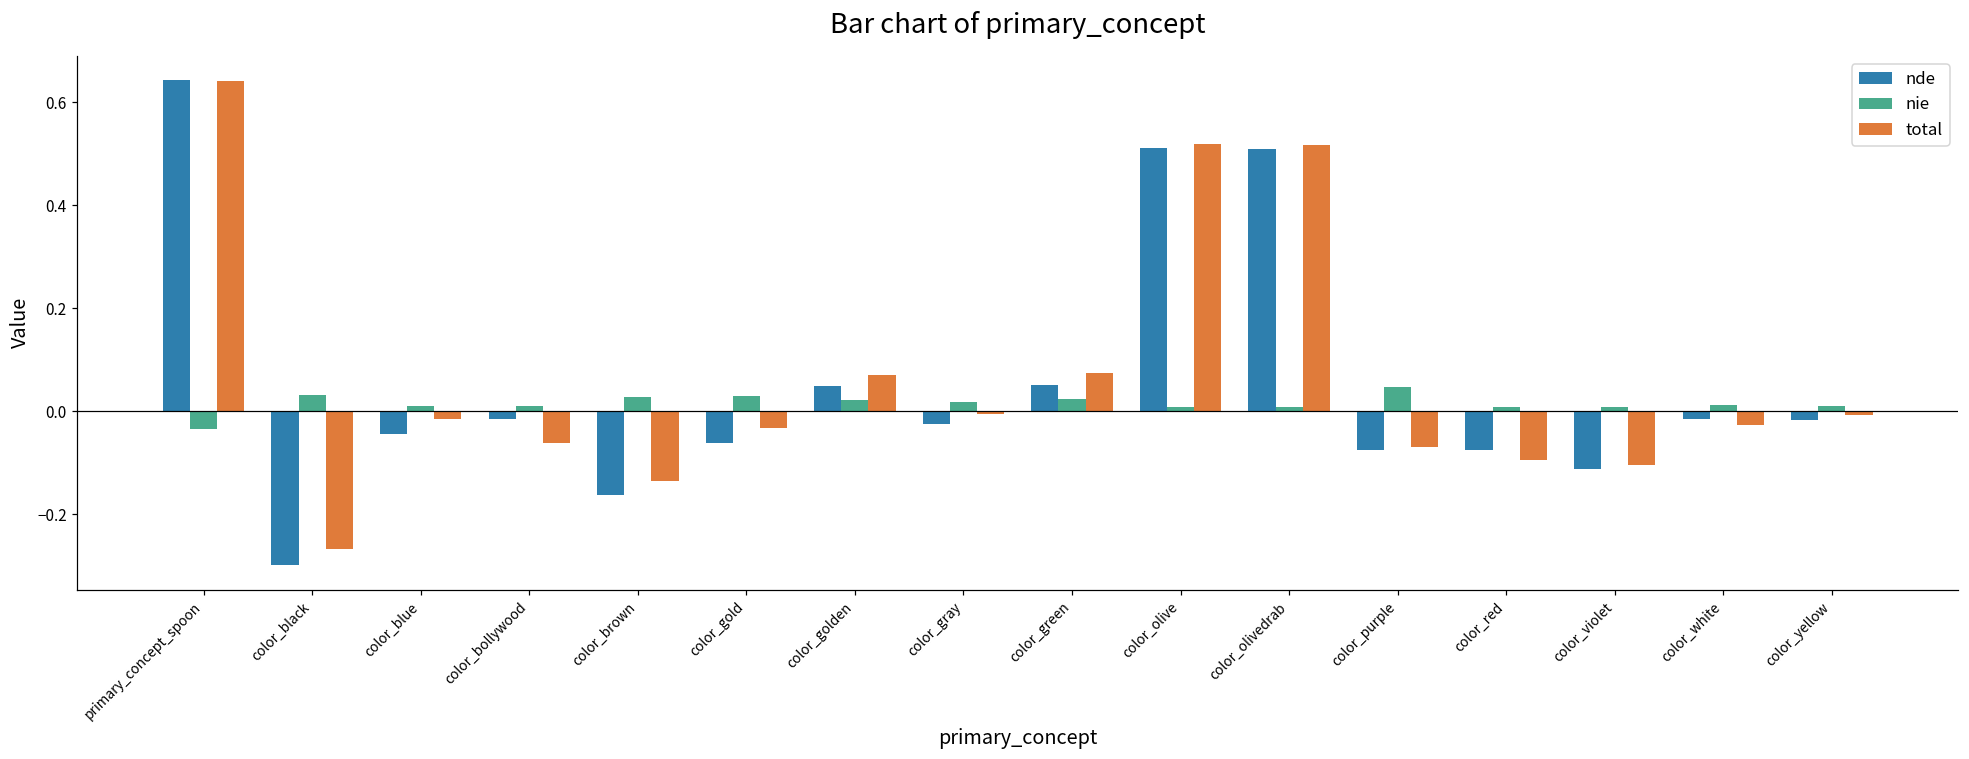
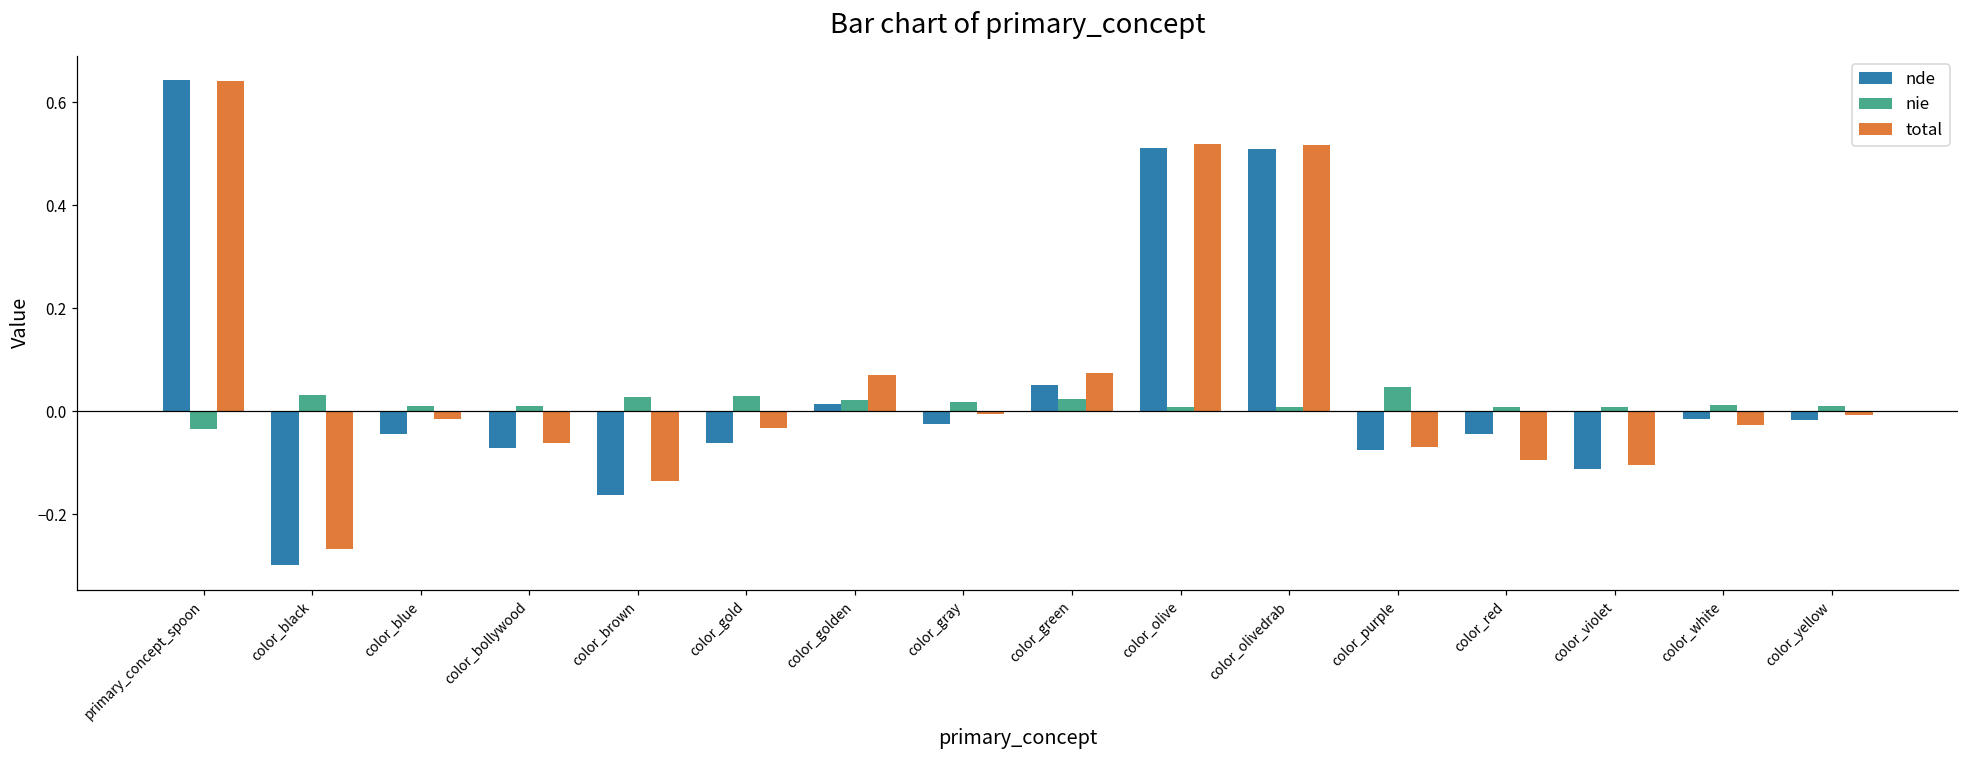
  {
    "nde": {
      "primary_concept_spoon": 0.64,
      "color_black": -0.30,
      "color_blue": -0.04,
-     "color_bollywood": -0.02,
+     "color_bollywood": -0.07,
      "color_brown": -0.16,
      "color_gold": -0.06,
-     "color_golden": 0.05,
+     "color_golden": 0.01,
      "color_gray": -0.02,
      "color_green": 0.05,
      "color_olive": 0.51,
      "color_olivedrab": 0.51,
      "color_purple": -0.08,
-     "color_red": -0.08,
+     "color_red": -0.04,
      "color_violet": -0.11,
      "color_white": -0.01,
      "color_yellow": -0.02
    },
    "nie": {
      "primary_concept_spoon": -0.04,
      "color_black": 0.03,
      "color_blue": 0.01,
      "color_bollywood": 0.01,
      "color_brown": 0.03,
      "color_gold": 0.03,
      "color_golden": 0.02,
      "color_gray": 0.02,
      "color_green": 0.02,
      "color_olive": 0.01,
      "color_olivedrab": 0.01,
      "color_purple": 0.05,
      "color_red": 0.01,
      "color_violet": 0.01,
      "color_white": 0.01,
      "color_yellow": 0.01
    },
    "total": {
      "primary_concept_spoon": 0.64,
      "color_black": -0.27,
      "color_blue": -0.01,
      "color_bollywood": -0.06,
      "color_brown": -0.13,
      "color_gold": -0.03,
      "color_golden": 0.07,
      "color_gray": -0.01,
      "color_green": 0.07,
      "color_olive": 0.52,
      "color_olivedrab": 0.52,
      "color_purple": -0.07,
      "color_red": -0.09,
      "color_violet": -0.10,
      "color_white": -0.03,
      "color_yellow": -0.01
    }
  }
